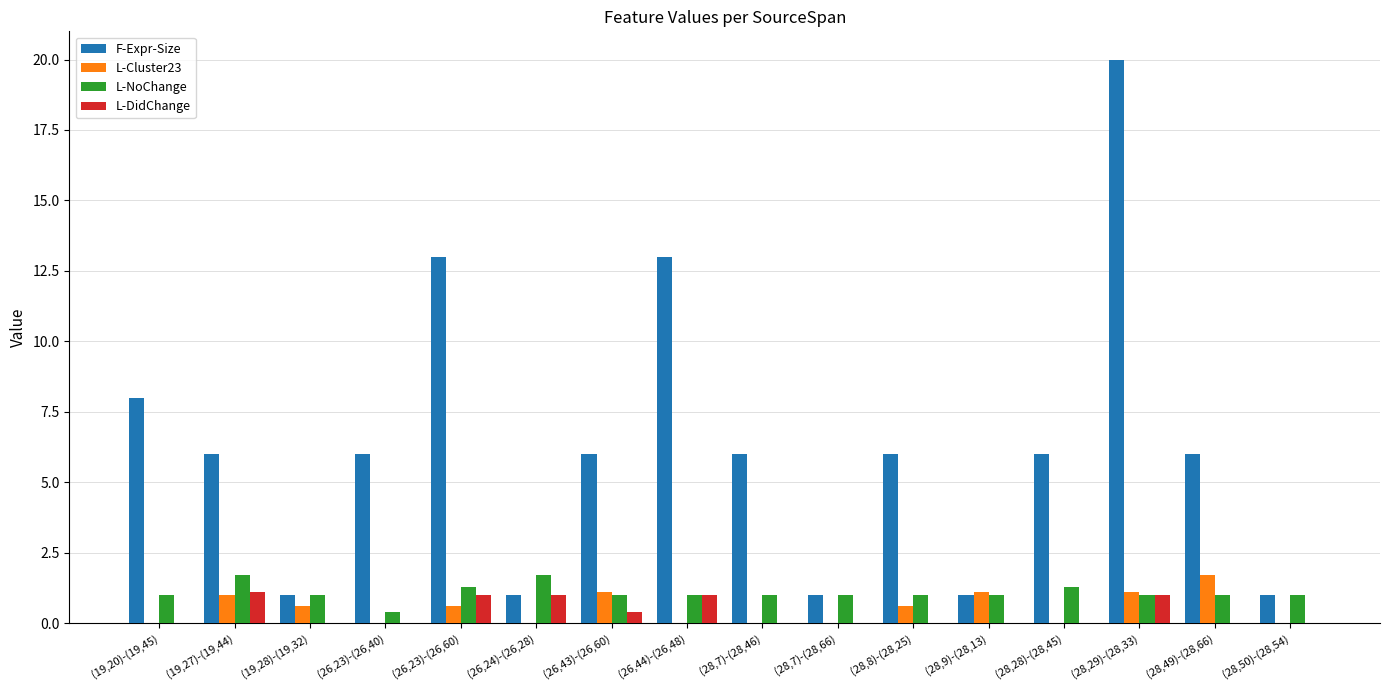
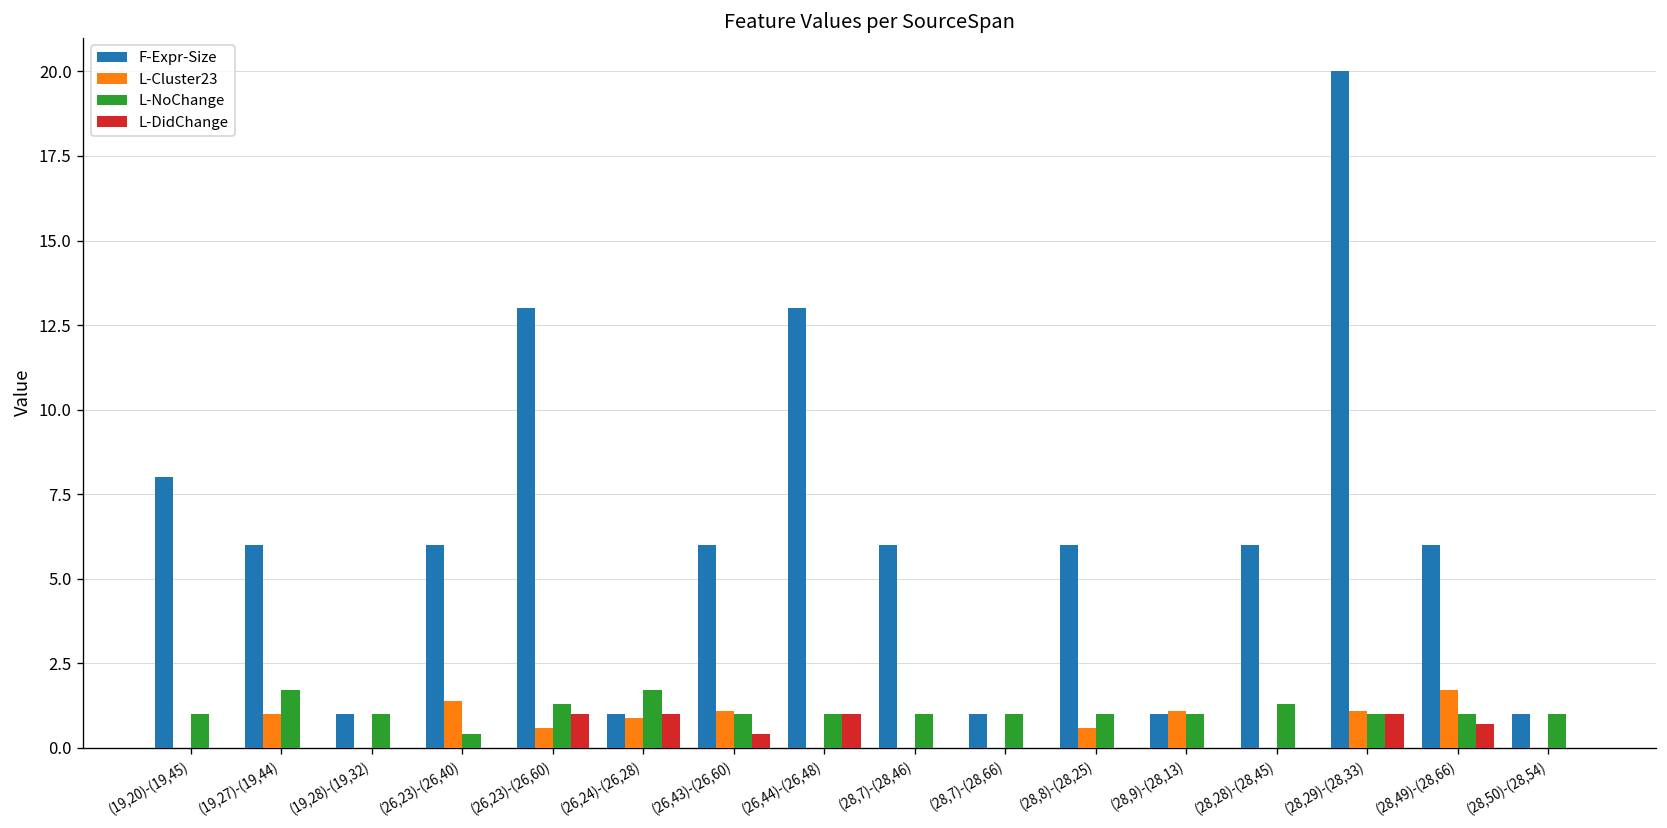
  {
    "F-Expr-Size": {
      "(19,20)-(19,45)": 8.0,
      "(19,27)-(19,44)": 6.0,
      "(19,28)-(19,32)": 1.0,
      "(26,23)-(26,40)": 6.0,
      "(26,23)-(26,60)": 13.0,
      "(26,24)-(26,28)": 1.0,
      "(26,43)-(26,60)": 6.0,
      "(26,44)-(26,48)": 13.0,
      "(28,7)-(28,46)": 6.0,
      "(28,7)-(28,66)": 1.0,
      "(28,8)-(28,25)": 6.0,
      "(28,9)-(28,13)": 1.0,
      "(28,28)-(28,45)": 6.0,
      "(28,29)-(28,33)": 20.0,
      "(28,49)-(28,66)": 6.0,
      "(28,50)-(28,54)": 1.0
    },
    "L-Cluster23": {
      "(19,20)-(19,45)": 0.0,
      "(19,27)-(19,44)": 1.0,
-     "(19,28)-(19,32)": 0.6,
-     "(26,23)-(26,40)": 0.0,
+     "(19,28)-(19,32)": 0.0,
+     "(26,23)-(26,40)": 1.4,
      "(26,23)-(26,60)": 0.6,
-     "(26,24)-(26,28)": 0.0,
+     "(26,24)-(26,28)": 0.9,
      "(26,43)-(26,60)": 1.1,
      "(26,44)-(26,48)": 0.0,
      "(28,7)-(28,46)": 0.0,
      "(28,7)-(28,66)": 0.0,
      "(28,8)-(28,25)": 0.6,
      "(28,9)-(28,13)": 1.1,
      "(28,28)-(28,45)": 0.0,
      "(28,29)-(28,33)": 1.1,
      "(28,49)-(28,66)": 1.7,
      "(28,50)-(28,54)": 0.0
    },
    "L-NoChange": {
      "(19,20)-(19,45)": 1.0,
      "(19,27)-(19,44)": 1.7,
      "(19,28)-(19,32)": 1.0,
      "(26,23)-(26,40)": 0.4,
      "(26,23)-(26,60)": 1.3,
      "(26,24)-(26,28)": 1.7,
      "(26,43)-(26,60)": 1.0,
      "(26,44)-(26,48)": 1.0,
      "(28,7)-(28,46)": 1.0,
      "(28,7)-(28,66)": 1.0,
      "(28,8)-(28,25)": 1.0,
      "(28,9)-(28,13)": 1.0,
      "(28,28)-(28,45)": 1.3,
      "(28,29)-(28,33)": 1.0,
      "(28,49)-(28,66)": 1.0,
      "(28,50)-(28,54)": 1.0
    },
    "L-DidChange": {
      "(19,20)-(19,45)": 0.0,
-     "(19,27)-(19,44)": 1.1,
+     "(19,27)-(19,44)": 0.0,
      "(19,28)-(19,32)": 0.0,
      "(26,23)-(26,40)": 0.0,
      "(26,23)-(26,60)": 1.0,
      "(26,24)-(26,28)": 1.0,
      "(26,43)-(26,60)": 0.4,
      "(26,44)-(26,48)": 1.0,
      "(28,7)-(28,46)": 0.0,
      "(28,7)-(28,66)": 0.0,
      "(28,8)-(28,25)": 0.0,
      "(28,9)-(28,13)": 0.0,
      "(28,28)-(28,45)": 0.0,
      "(28,29)-(28,33)": 1.0,
-     "(28,49)-(28,66)": 0.0,
+     "(28,49)-(28,66)": 0.7,
      "(28,50)-(28,54)": 0.0
    }
  }
